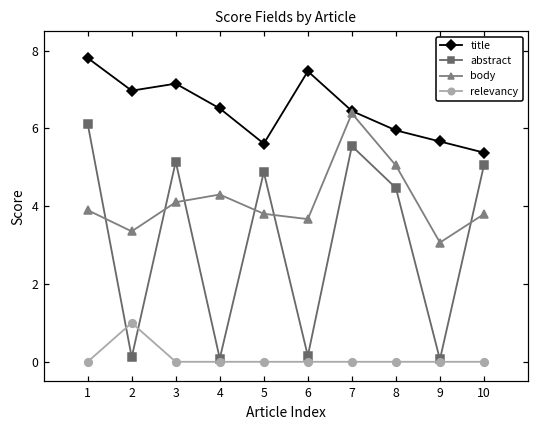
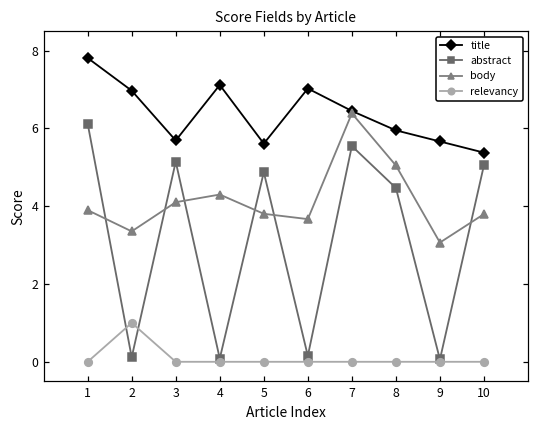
  {
    "title": {
      "1": 7.8,
      "2": 7.0,
-     "3": 7.2,
-     "4": 6.5,
+     "3": 5.7,
+     "4": 7.1,
      "5": 5.6,
-     "6": 7.5,
+     "6": 7.0,
      "8": 6.0,
      "9": 5.7,
      "10": 5.4
    },
    "relevancy": {
      "1": 0.0,
      "2": 1.0,
      "3": 0.0,
      "4": 0.0,
      "5": 0.0,
      "6": 0.0,
      "7": 0.0,
      "8": 0.0,
      "10": 0.0
    }
  }
